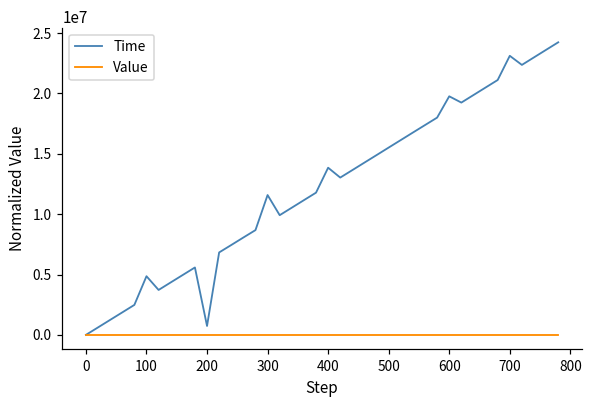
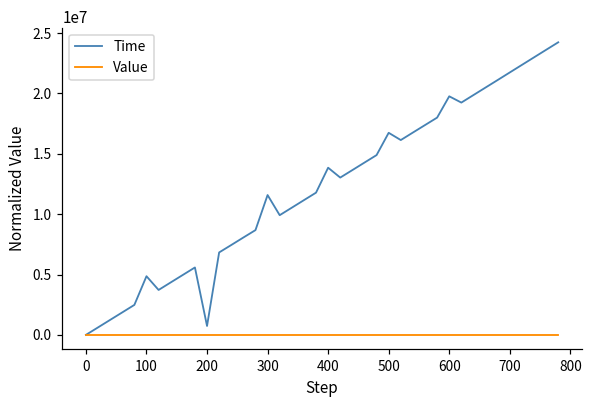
  {
    "Time": {
      "100": 4900000,
      "200": 700000,
      "300": 11600000,
      "400": 13900000,
-     "500": 15500000,
+     "500": 16700000,
      "600": 19800000,
-     "700": 23100000
+     "700": 21700000
    },
    "Value": {
      "100": 0,
      "200": 0,
      "300": 0,
      "400": 0,
      "500": 0,
      "600": 0,
      "700": 0
    }
  }
